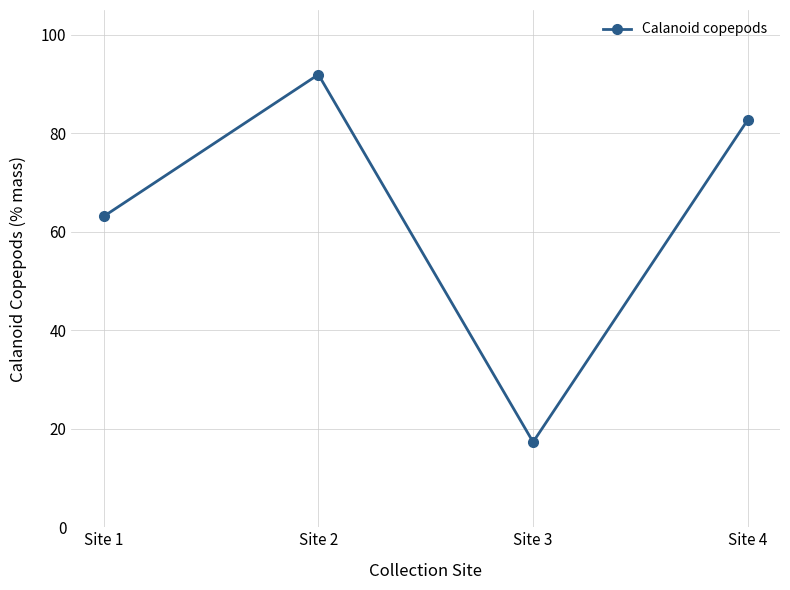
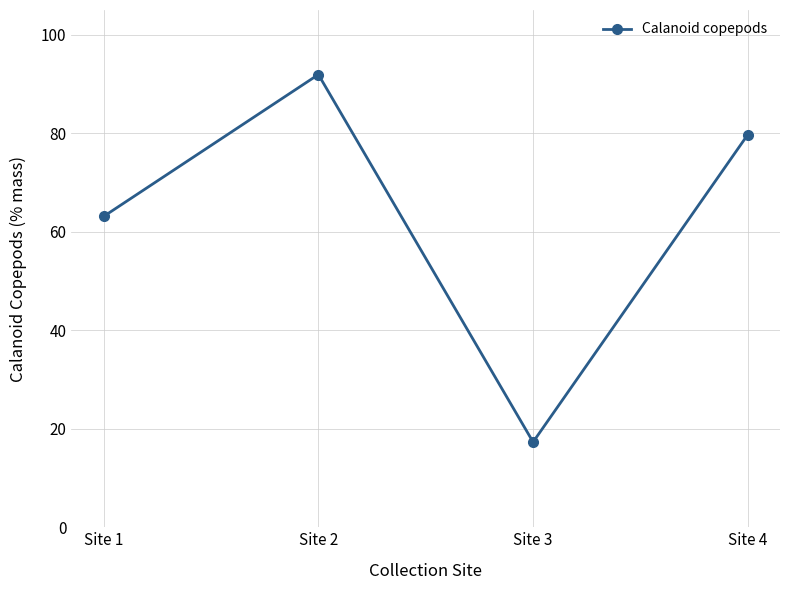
  {
    "Site 1": 63,
    "Site 2": 92,
    "Site 3": 17,
-   "Site 4": 83
+   "Site 4": 80
  }
